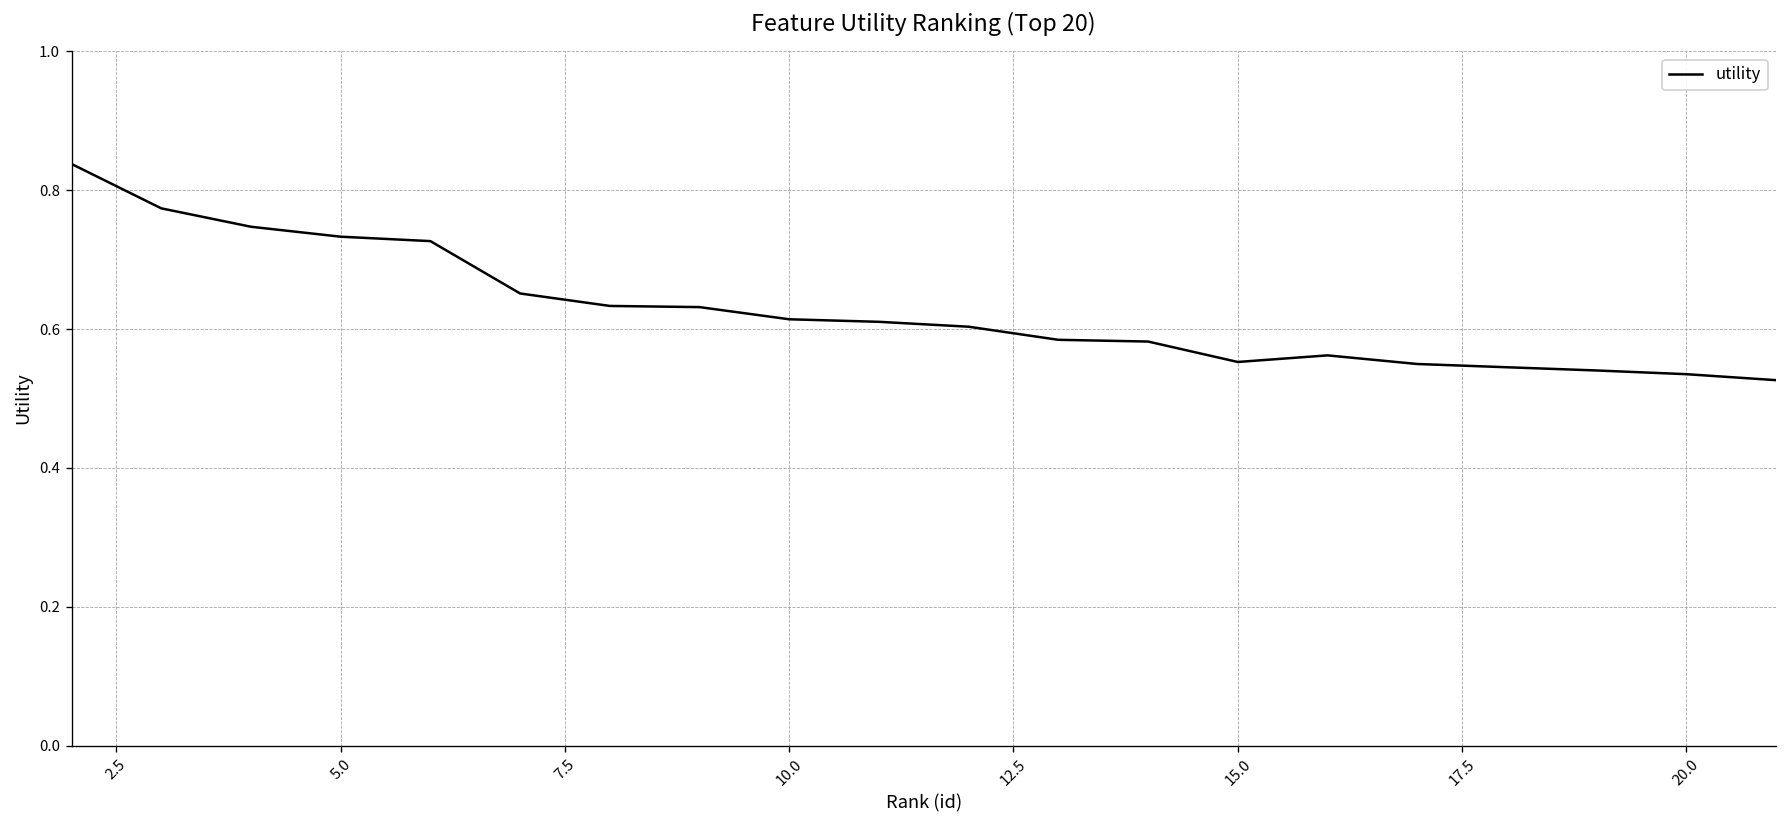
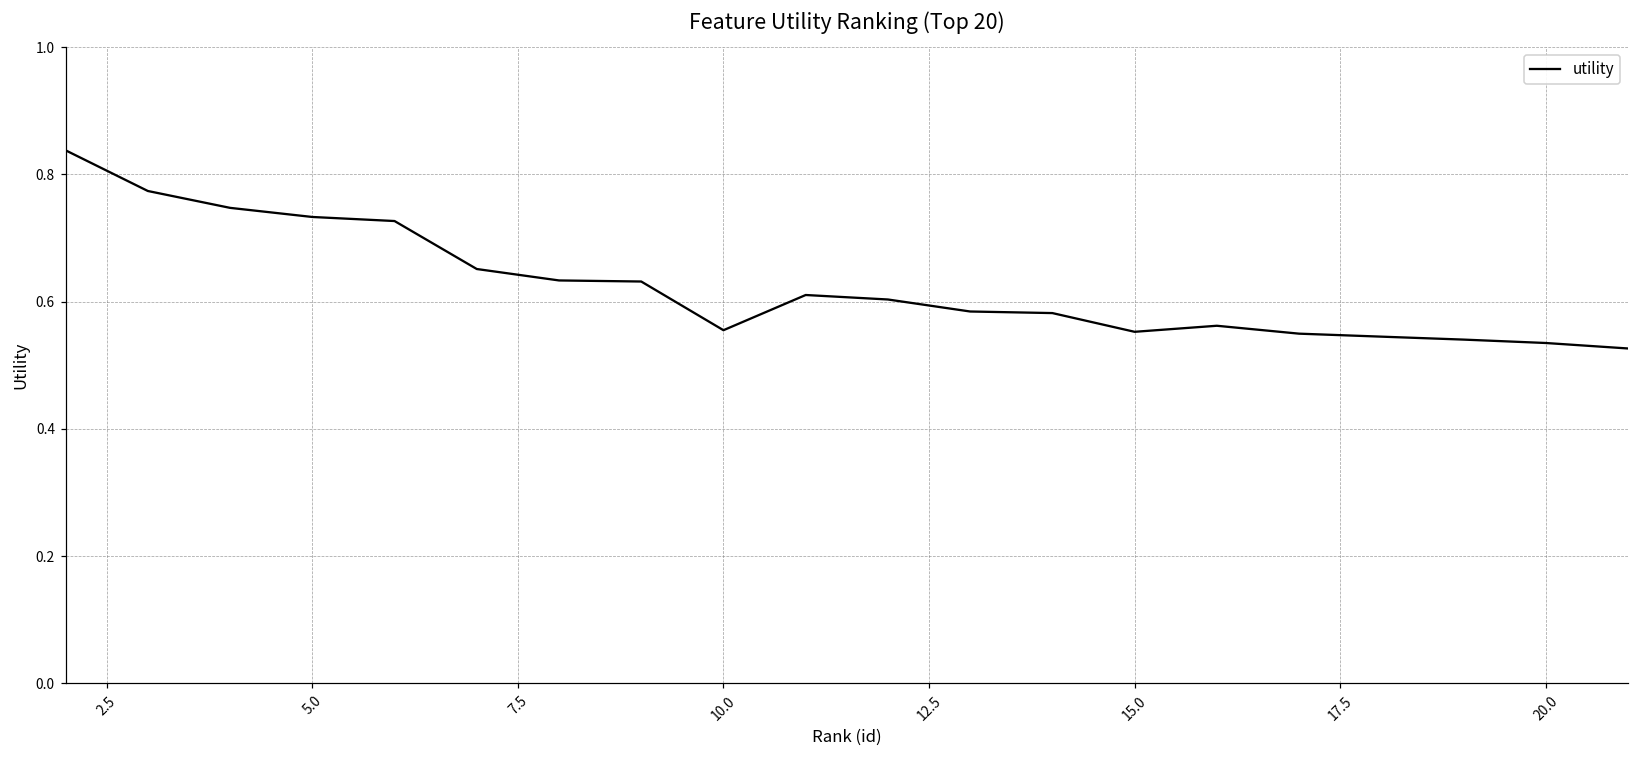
  {
    "5.0": 0.73,
-   "10.0": 0.61,
+   "10.0": 0.56,
    "15.0": 0.55,
    "20.0": 0.53
  }
